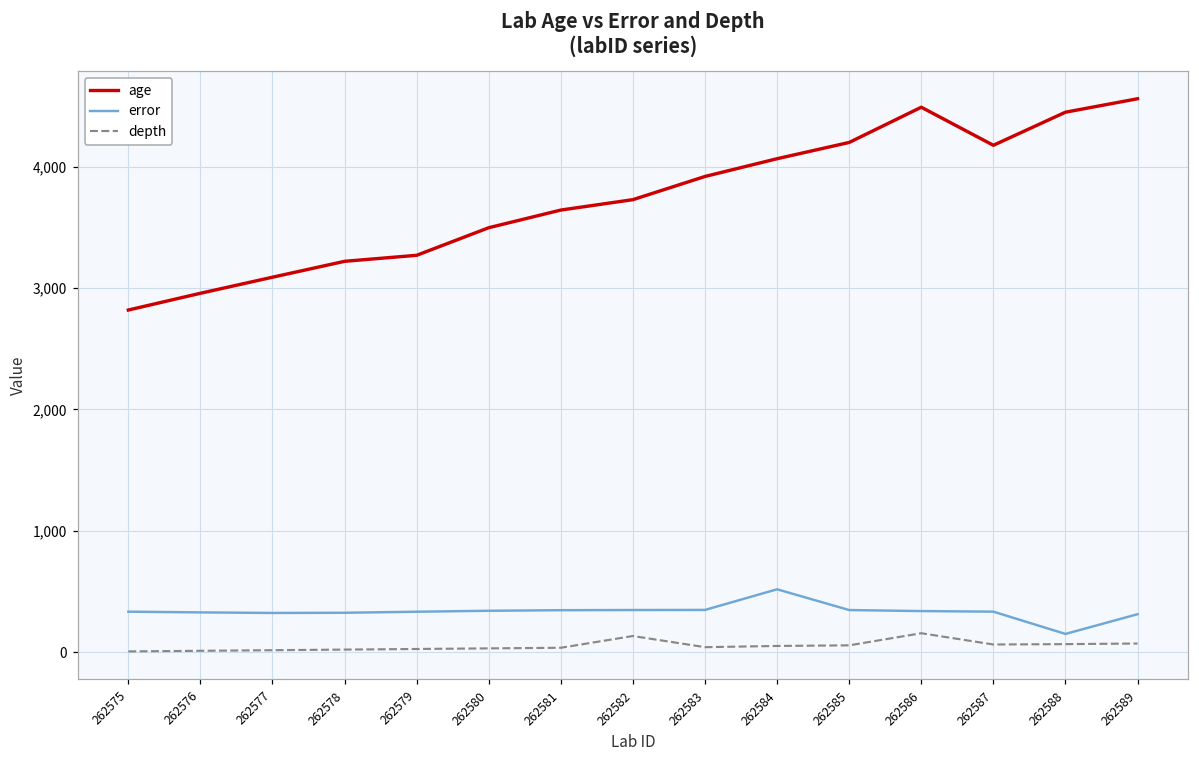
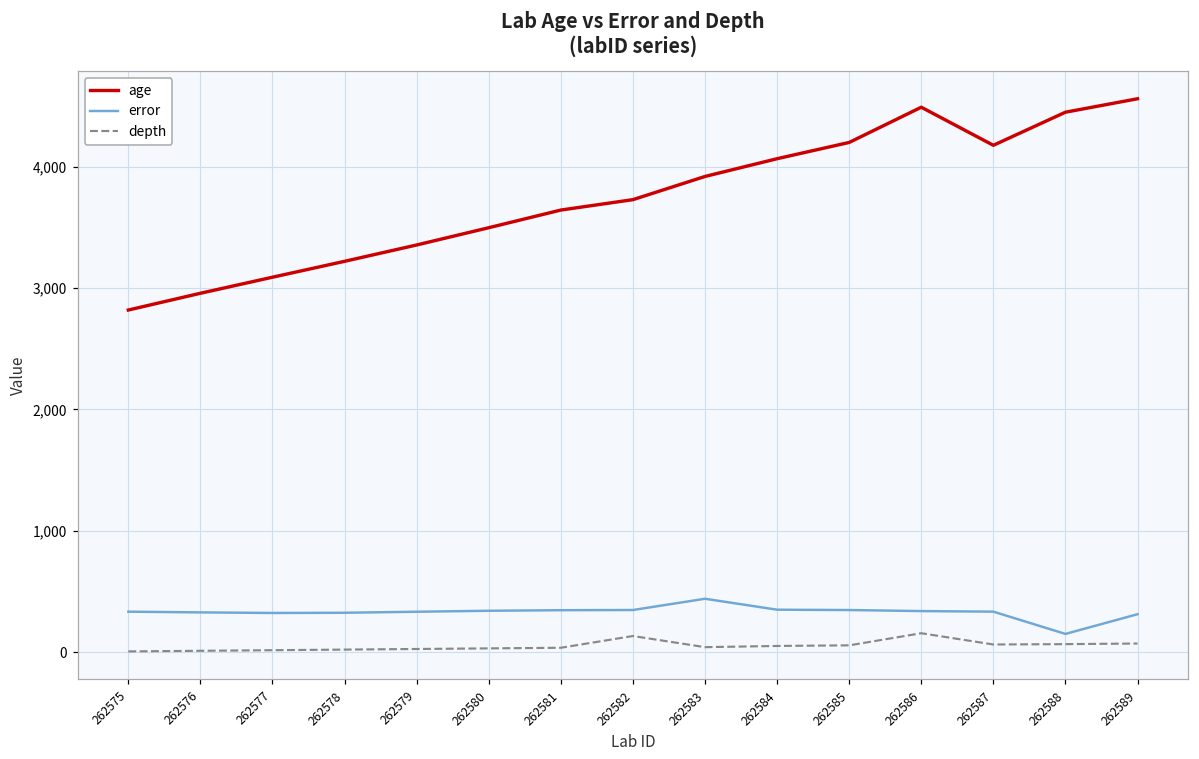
  {
    "age": {
      "262575": "2,820",
      "262576": "2,960",
      "262577": "3,090",
      "262578": "3,220",
-     "262579": "3,270",
+     "262579": "3,360",
      "262580": "3,500",
      "262581": "3,640",
      "262582": "3,730",
      "262583": "3,920",
      "262584": "4,070",
      "262585": "4,200",
      "262586": "4,490",
      "262587": "4,180",
      "262588": "4,450",
      "262589": "4,560"
    },
    "error": {
      "262575": "330",
      "262576": "330",
      "262577": "320",
      "262578": "320",
      "262579": "330",
      "262580": "340",
      "262581": "340",
      "262582": "350",
-     "262583": "350",
-     "262584": "520",
+     "262583": "440",
+     "262584": "350",
      "262585": "350",
      "262586": "340",
      "262587": "330",
      "262588": "150",
      "262589": "310"
    },
    "depth": {
      "262575": "10",
      "262576": "10",
      "262577": "20",
      "262578": "20",
      "262579": "30",
      "262580": "30",
      "262581": "40",
      "262582": "130",
      "262583": "40",
      "262584": "50",
      "262585": "60",
      "262586": "160",
      "262587": "60",
      "262588": "70",
      "262589": "70"
    }
  }
